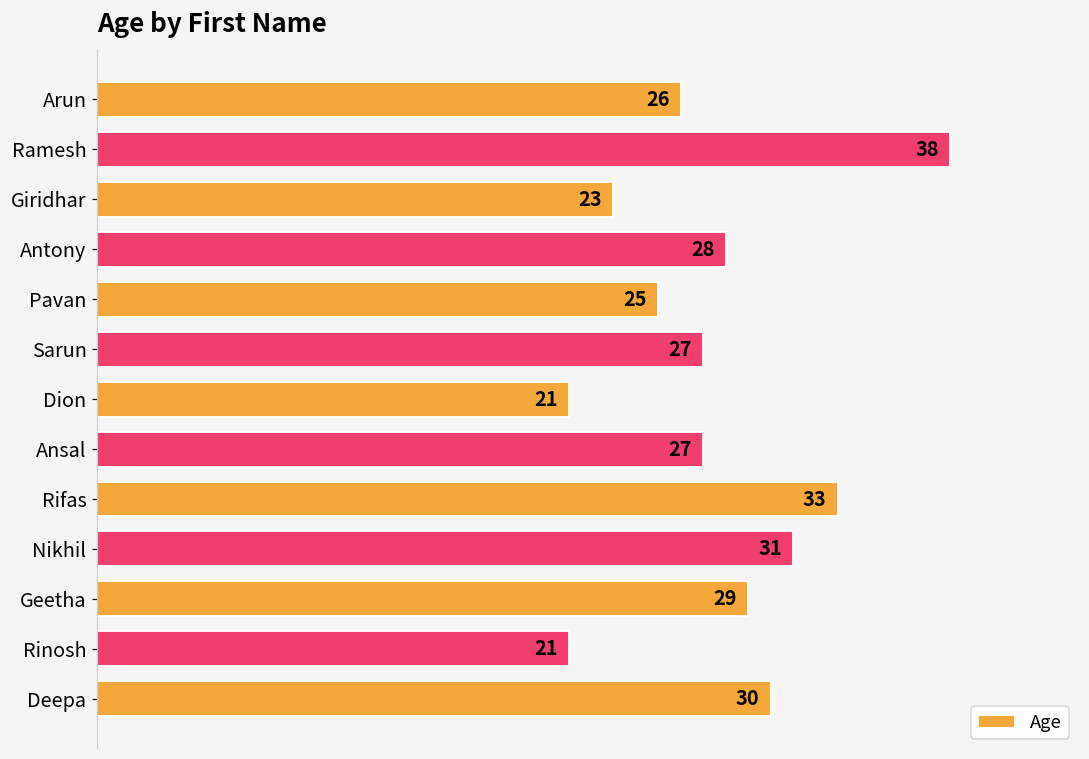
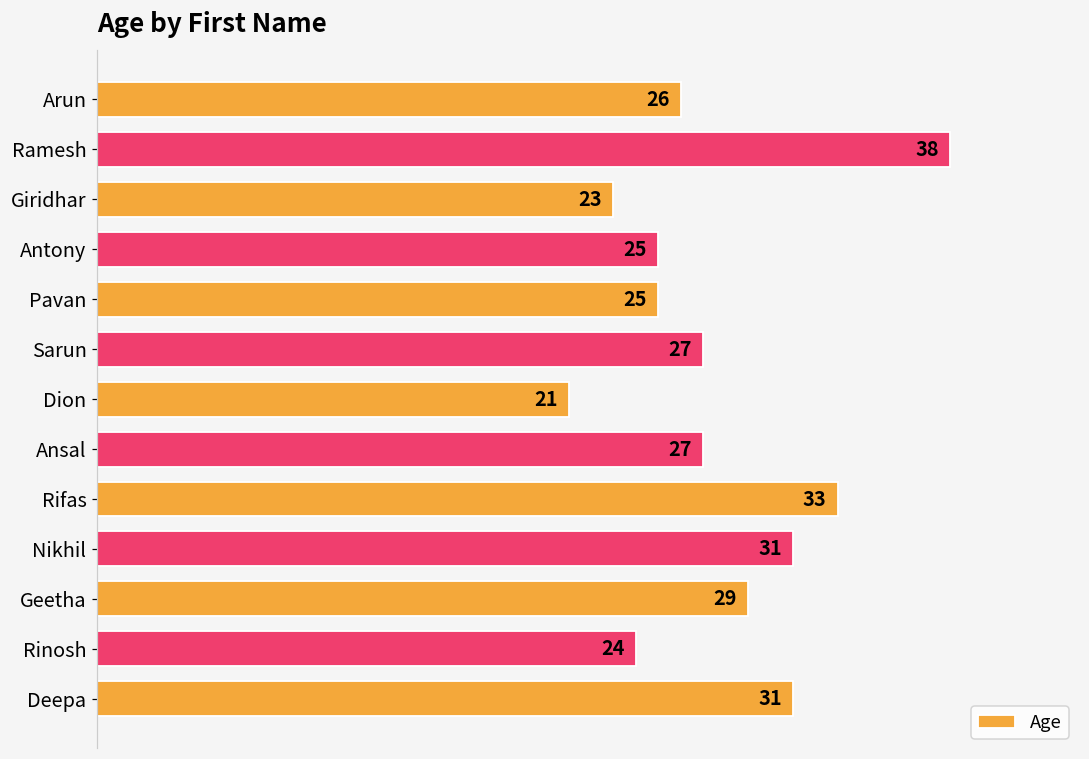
  {
    "Arun": 26,
    "Ramesh": 38,
    "Giridhar": 23,
-   "Antony": 28,
+   "Antony": 25,
    "Pavan": 25,
    "Sarun": 27,
    "Dion": 21,
    "Ansal": 27,
    "Rifas": 33,
    "Nikhil": 31,
    "Geetha": 29,
-   "Rinosh": 21,
-   "Deepa": 30
+   "Rinosh": 24,
+   "Deepa": 31
  }
